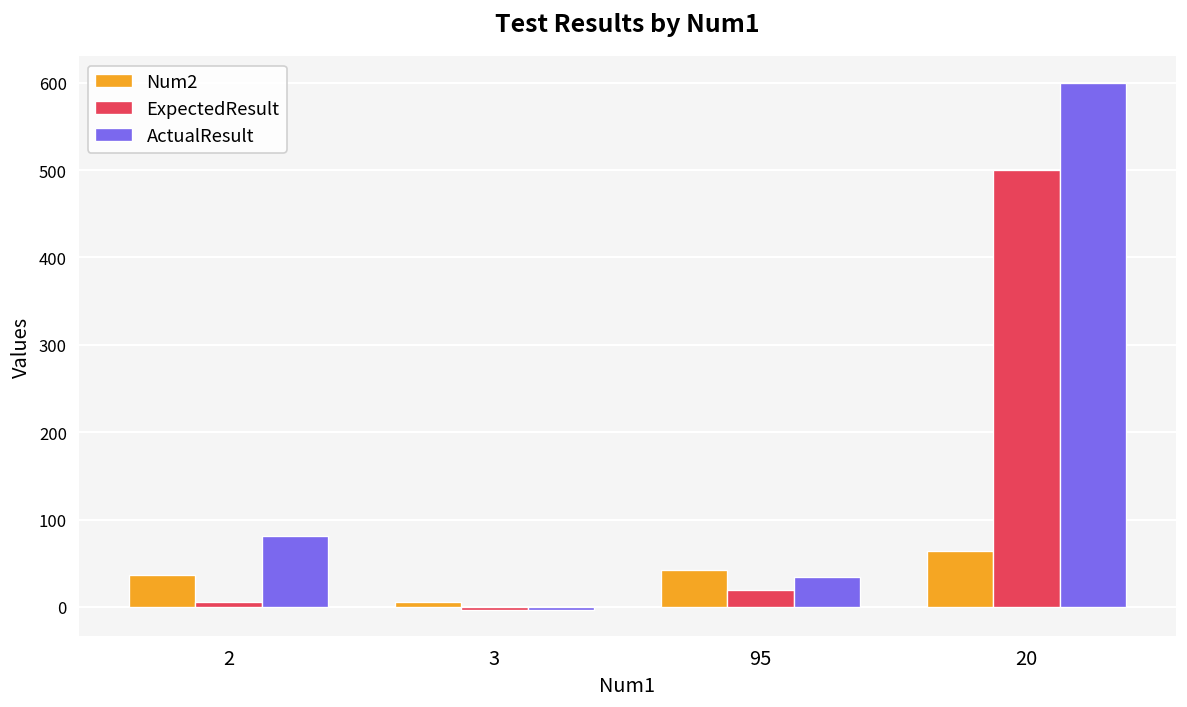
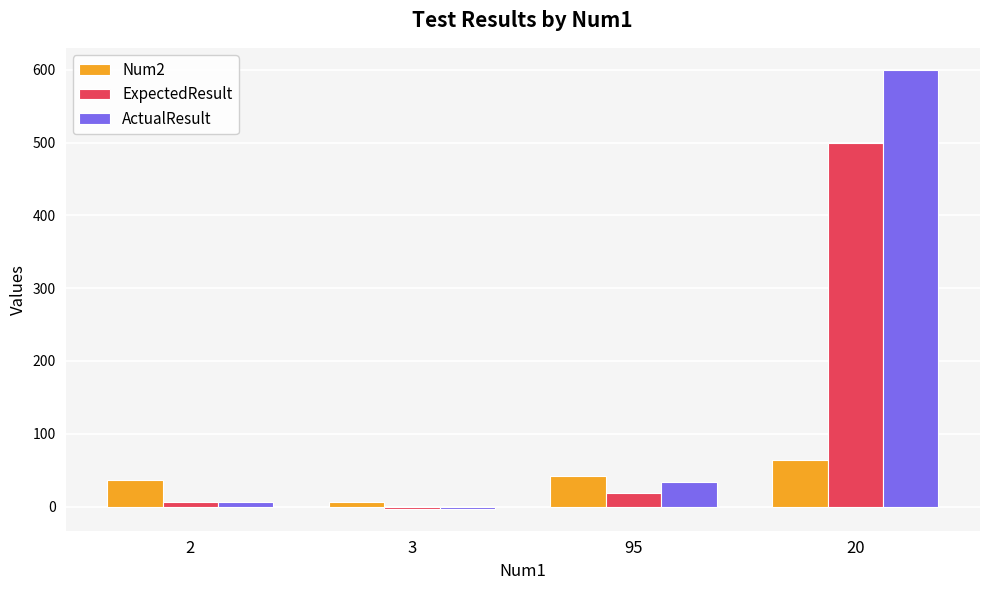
  {
    "Num2": {
      "2": 40,
      "3": 10,
      "95": 40,
      "20": 60
    },
    "ExpectedResult": {
      "2": 10,
      "95": 20,
      "20": 500
    },
    "ActualResult": {
-     "2": 80,
+     "2": 10,
      "95": 30,
      "20": 600
    }
  }
